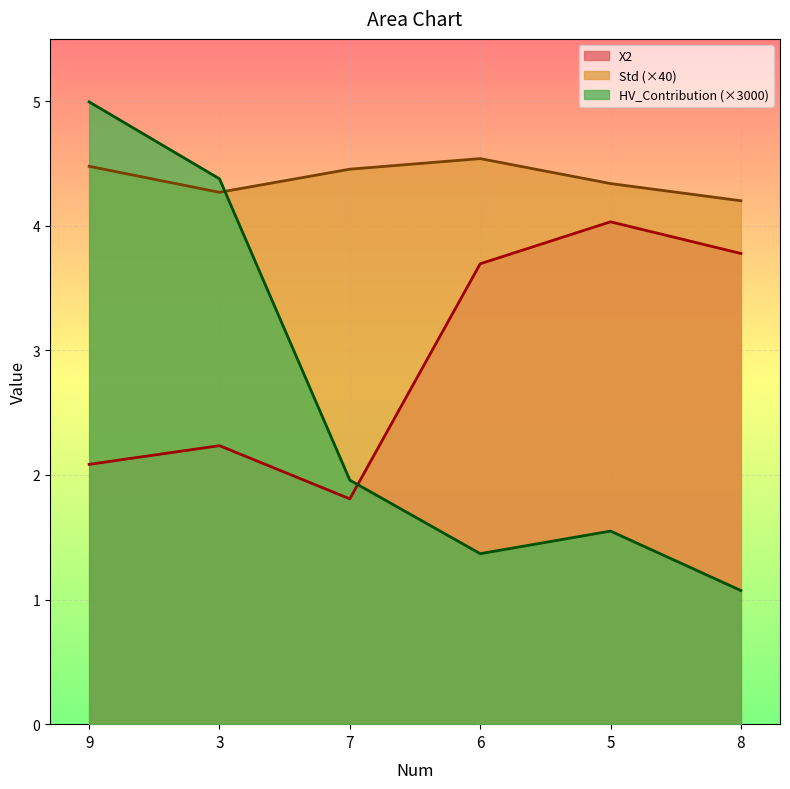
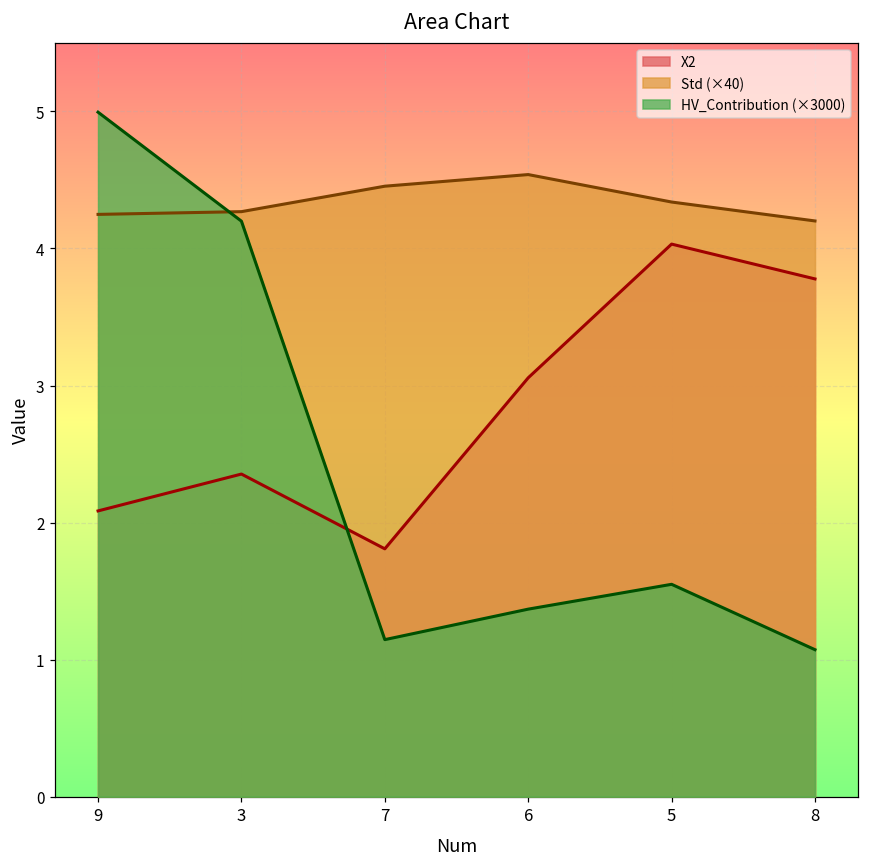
  {
    "X2": {
      "9": 2.09,
-     "3": 2.24,
+     "3": 2.35,
      "7": 1.81,
-     "6": 3.69,
+     "6": 3.06,
      "5": 4.03,
      "8": 3.78
    },
    "Std (×40)": {
-     "9": 4.48,
+     "9": 4.25,
      "3": 4.27,
      "7": 4.45,
      "6": 4.54,
      "5": 4.34,
      "8": 4.20
    },
    "HV_Contribution (×3000)": {
      "9": 4.99,
-     "3": 4.38,
-     "7": 1.96,
+     "3": 4.20,
+     "7": 1.15,
      "6": 1.37,
      "5": 1.55,
      "8": 1.07
    }
  }
